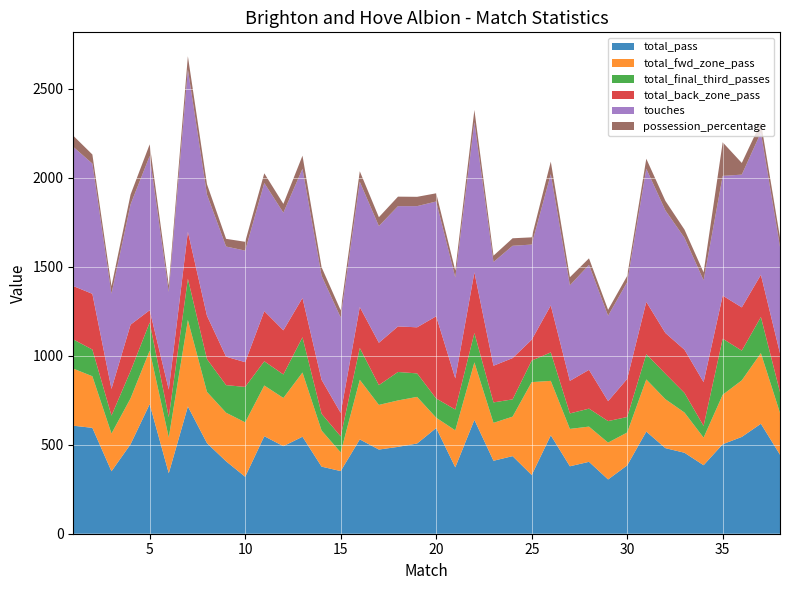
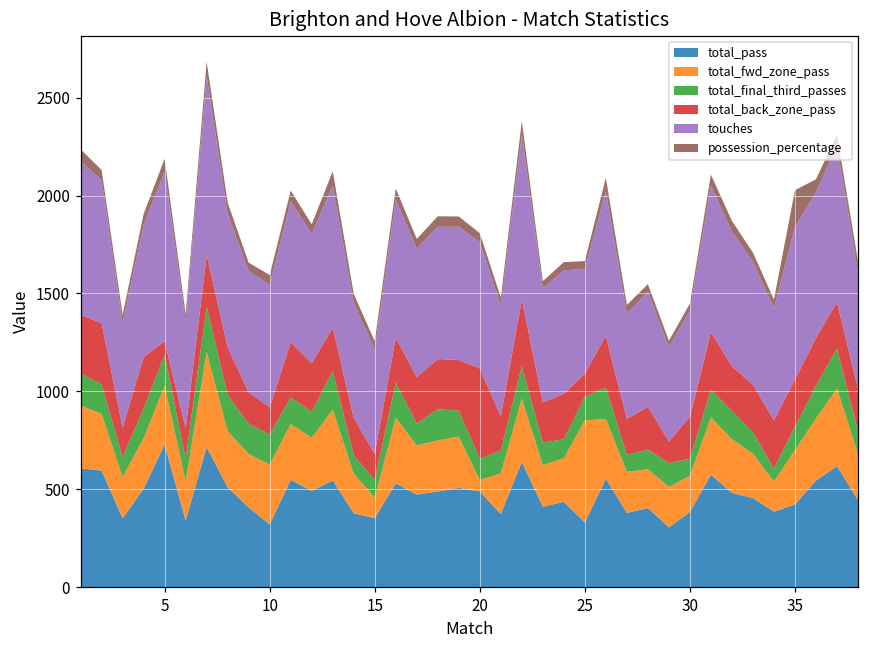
  {
    "total_pass": {
      "5": 730,
      "10": 320,
      "15": 350,
-     "20": 590,
+     "20": 490,
      "25": 330,
      "30": 380,
-     "35": 500
+     "35": 420
    },
    "total_fwd_zone_pass": {
      "5": 300,
      "10": 310,
      "15": 110,
      "20": 60,
      "25": 520,
      "30": 190,
      "35": 280
    },
    "total_final_third_passes": {
      "5": 160,
-     "10": 200,
+     "10": 150,
      "15": 90,
      "20": 110,
      "25": 120,
      "30": 90,
-     "35": 320
+     "35": 120
    },
    "total_back_zone_pass": {
      "5": 70,
      "10": 140,
      "15": 130,
      "20": 460,
      "25": 120,
      "30": 210,
      "35": 240
    },
    "touches": {
      "5": 870,
      "10": 630,
      "15": 540,
      "20": 650,
      "25": 540,
      "30": 540,
-     "35": 670
+     "35": 780
    },
    "possession_percentage": {
      "5": 70,
      "10": 50,
      "15": 40,
      "20": 50,
      "25": 40,
      "30": 30,
      "35": 190
    }
  }
